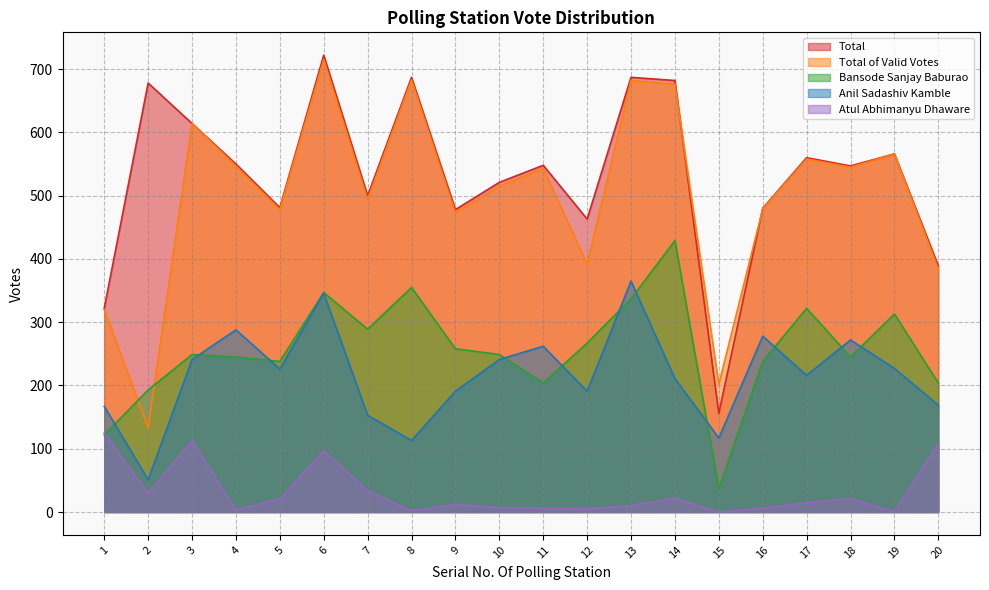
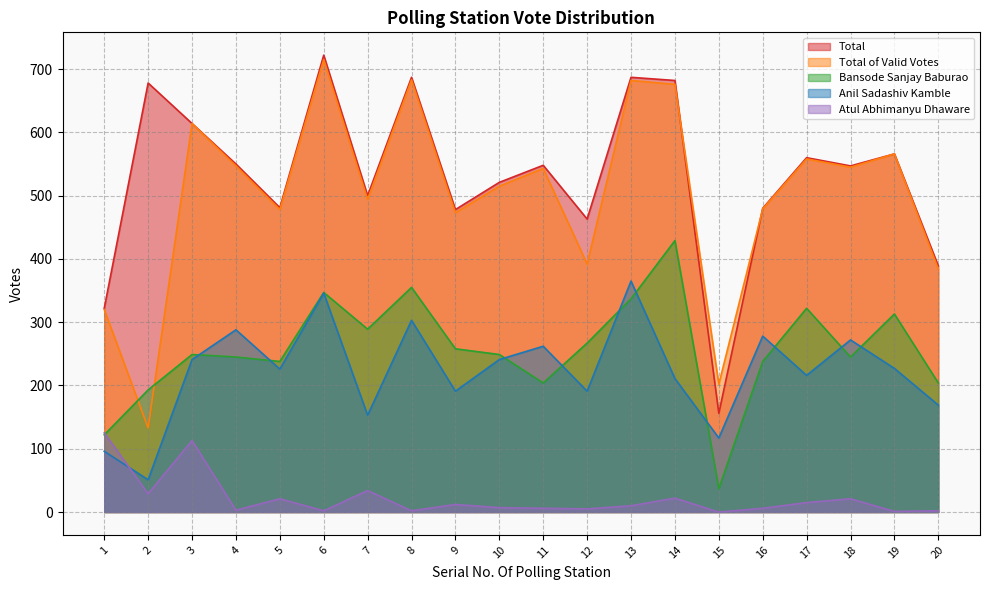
  {
    "Total": {
      "2": 680,
      "6": 720,
      "7": 500,
      "8": 690,
      "9": 480,
      "10": 520,
      "11": 550,
      "12": 460,
      "13": 690,
      "14": 680,
      "15": 160,
      "20": 390
    },
    "Total of Valid Votes": {
      "2": 130,
      "6": 720,
      "7": 490,
      "8": 680,
      "9": 470,
      "10": 520,
      "11": 540,
      "12": 390,
      "13": 680,
      "14": 680,
      "15": 200,
      "20": 380
    },
    "Bansode Sanjay Baburao": {
      "2": 190,
      "3": 250,
      "4": 250,
      "5": 240,
      "7": 290,
      "8": 360,
      "9": 260,
      "10": 250,
      "11": 200,
      "12": 270,
      "13": 340,
      "14": 430,
      "15": 40,
      "16": 240,
      "17": 320,
      "18": 250,
      "19": 310,
      "20": 200
    },
    "Anil Sadashiv Kamble": {
-     "1": 170,
+     "1": 100,
      "2": 50,
      "3": 240,
      "4": 290,
      "5": 230,
      "7": 150,
-     "8": 110,
+     "8": 300,
      "9": 190,
      "10": 240,
      "11": 260,
      "12": 190,
      "13": 370,
      "14": 210,
      "15": 120,
      "16": 280,
      "17": 220,
      "18": 270,
      "19": 230,
      "20": 170
    },
    "Atul Abhimanyu Dhaware": {
      "2": 30,
      "3": 110,
      "4": 0,
      "5": 20,
-     "6": 100,
+     "6": 0,
      "7": 30,
      "8": 0,
      "9": 10,
      "10": 10,
      "11": 10,
      "12": 10,
      "13": 10,
      "14": 20,
      "15": 0,
      "16": 10,
      "17": 20,
      "18": 20,
      "19": 0,
-     "20": 110
+     "20": 0
    }
  }
